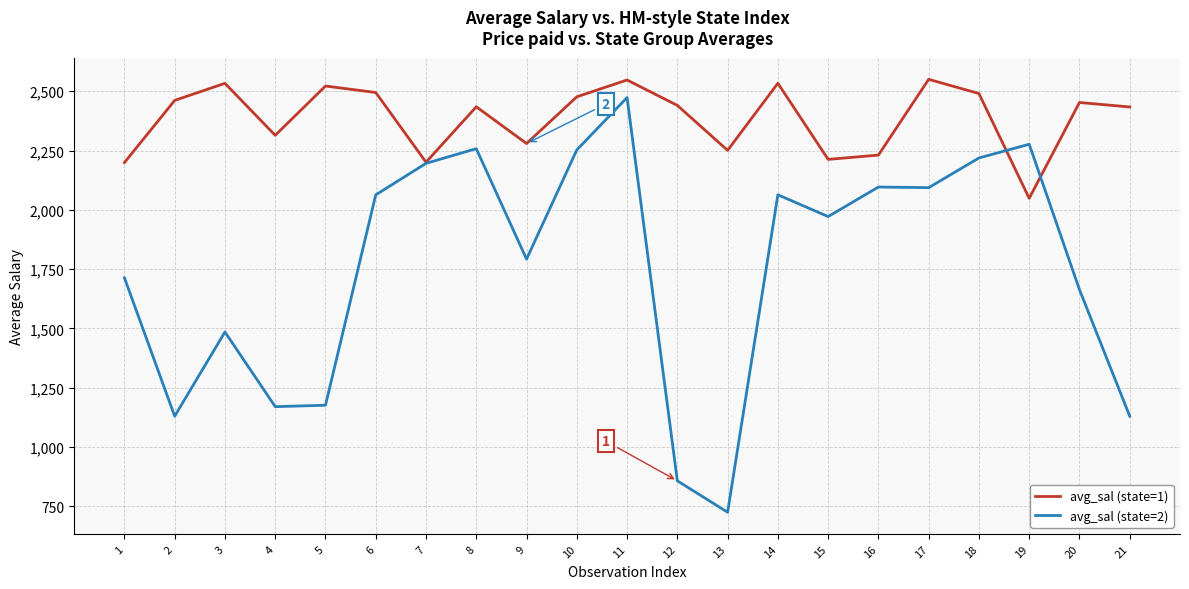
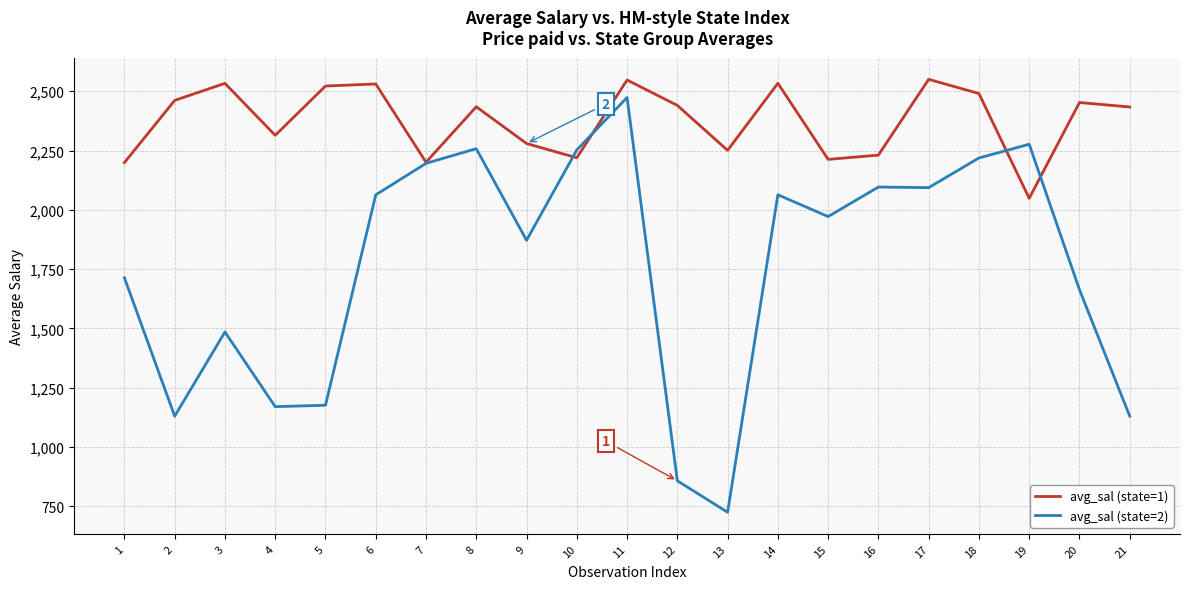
  {
    "avg_sal (state=1)": {
      "1": "2,200",
      "2": "2,460",
      "3": "2,530",
      "4": "2,310",
      "5": "2,520",
-     "6": "2,490",
+     "6": "2,530",
      "8": "2,430",
      "9": "2,280",
-     "10": "2,480",
+     "10": "2,220",
      "11": "2,550",
      "12": "2,440",
      "13": "2,250",
      "14": "2,530",
      "15": "2,210",
      "16": "2,230",
      "17": "2,550",
      "18": "2,490",
      "19": "2,050",
      "20": "2,450",
      "21": "2,430"
    },
    "avg_sal (state=2)": {
      "1": "1,710",
      "2": "1,130",
      "3": "1,480",
      "4": "1,170",
      "5": "1,180",
      "6": "2,060",
      "8": "2,260",
-     "9": "1,790",
+     "9": "1,870",
      "10": "2,250",
      "11": "2,470",
      "13": "720",
      "14": "2,060",
      "15": "1,970",
      "16": "2,100",
      "17": "2,090",
      "18": "2,220",
      "19": "2,280",
      "20": "1,660",
      "21": "1,130"
    }
  }
